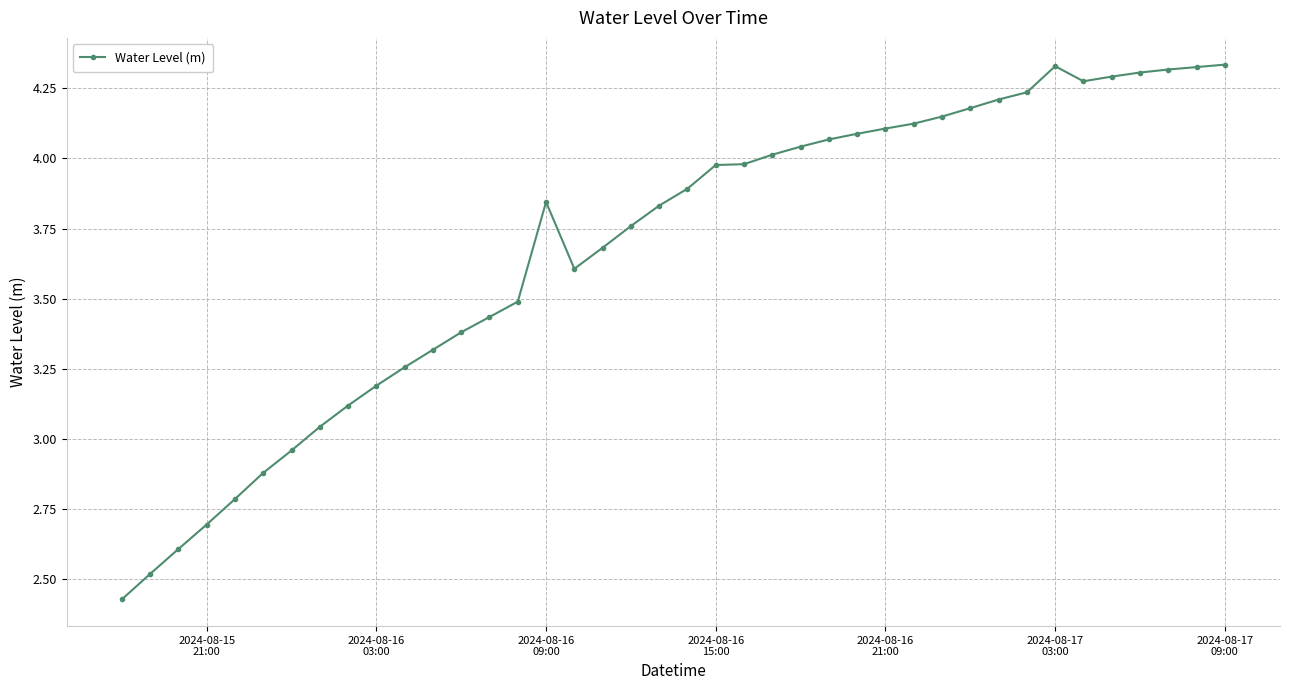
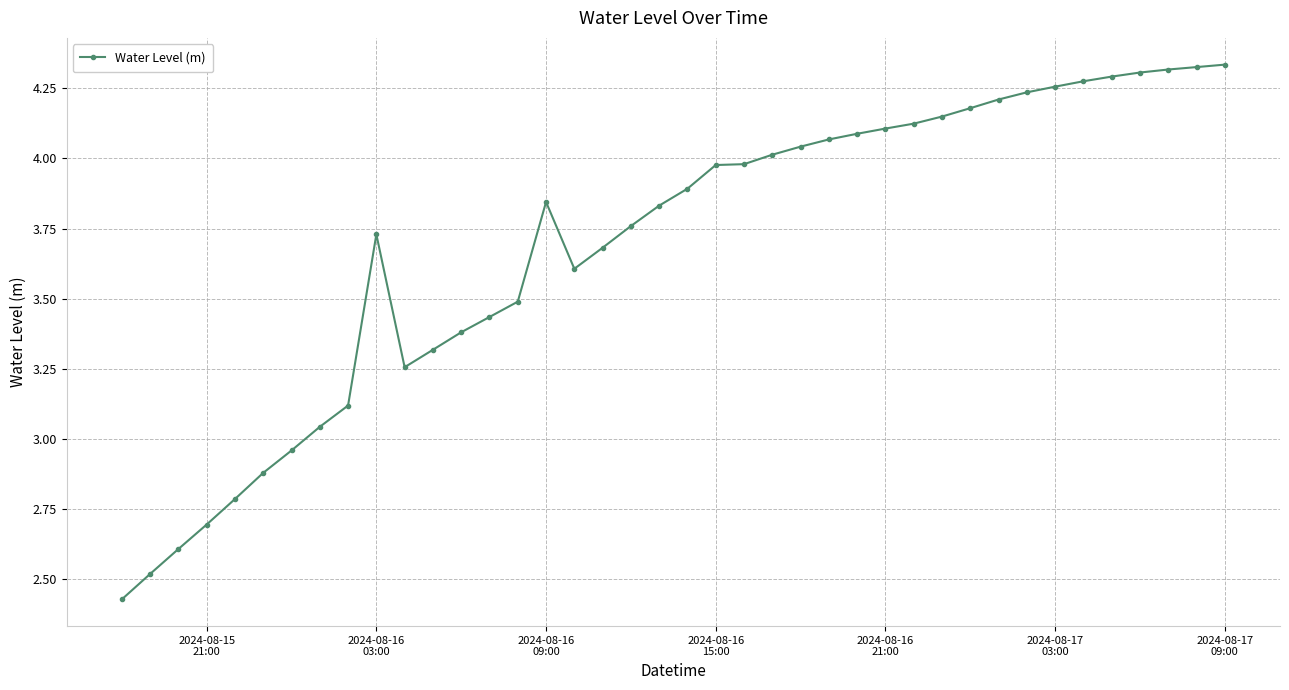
  {
    "2024-08-15 21:00": 2.69,
-   "2024-08-16 03:00": 3.19,
+   "2024-08-16 03:00": 3.73,
    "2024-08-16 09:00": 3.84,
    "2024-08-16 15:00": 3.98,
    "2024-08-16 21:00": 4.11,
-   "2024-08-17 03:00": 4.33,
+   "2024-08-17 03:00": 4.26,
    "2024-08-17 09:00": 4.33
  }
